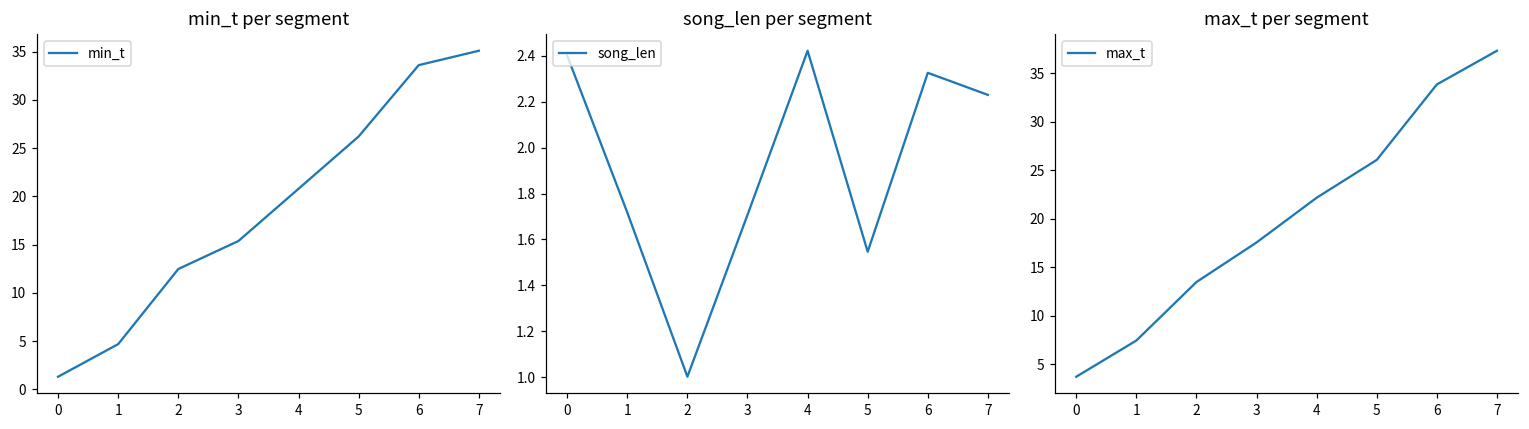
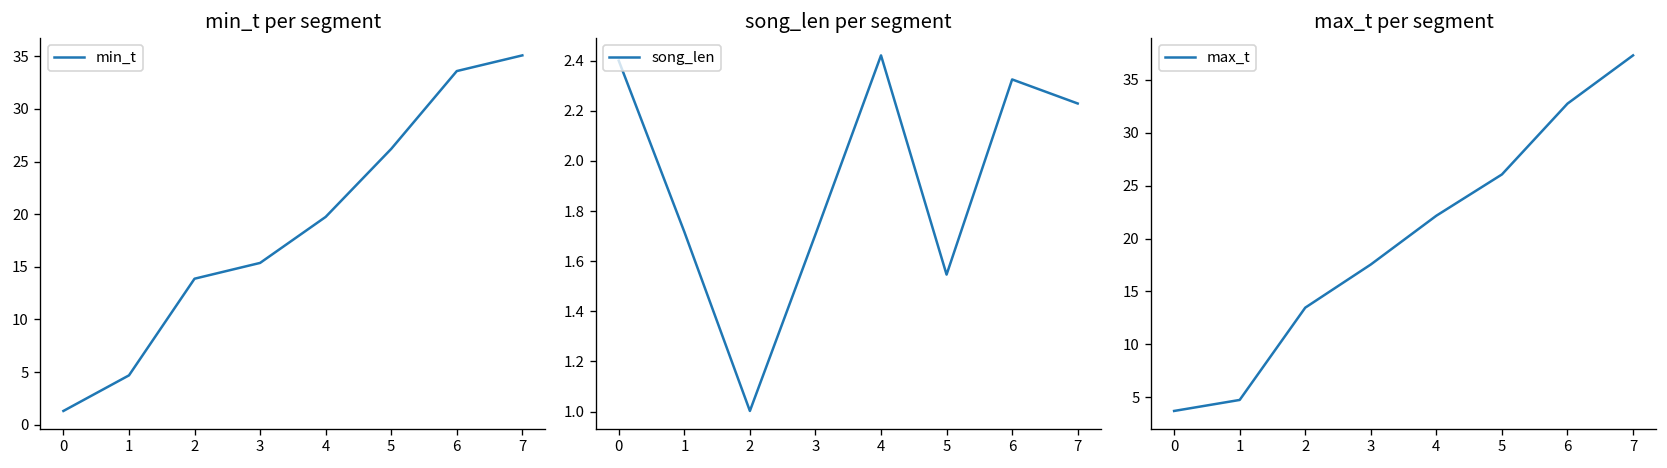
  {
    "min_t per segment": {
      "0": 1,
      "1": 5,
-     "2": 12,
+     "2": 14,
      "3": 15,
-     "4": 21,
+     "4": 20,
      "5": 26,
      "6": 34,
      "7": 35
    },
    "song_len per segment": {
      "1": 1.72,
      "2": 1.00,
      "3": 1.71,
      "4": 2.42,
      "5": 1.55,
      "6": 2.33,
      "7": 2.23
    },
    "max_t per segment": {
      "0": 4,
-     "1": 7,
+     "1": 5,
      "2": 13,
      "3": 18,
      "4": 22,
      "5": 26,
-     "6": 34,
+     "6": 33,
      "7": 37
    }
  }
